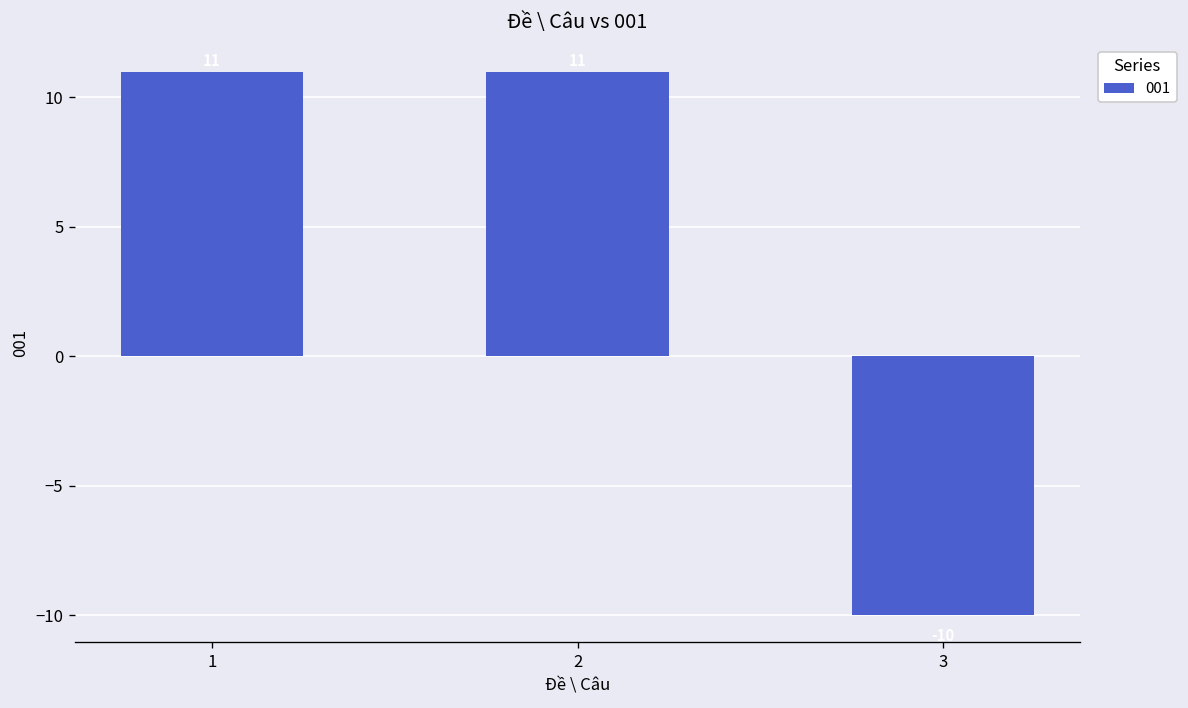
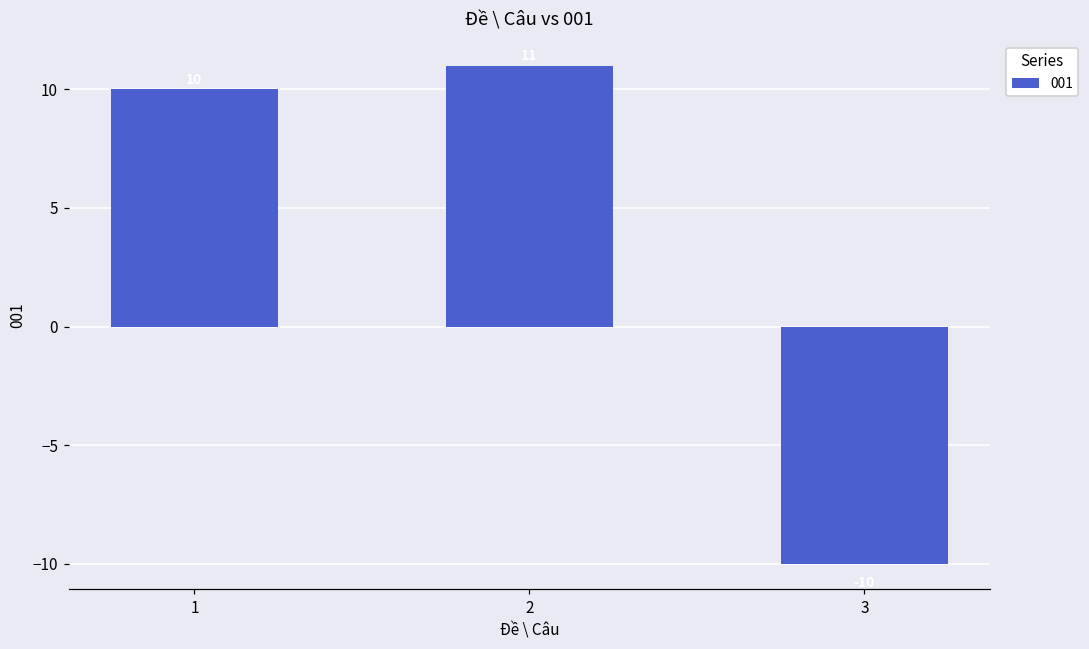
  {
-   "1": 11,
+   "1": 10,
    "2": 11,
    "3": -10
  }
